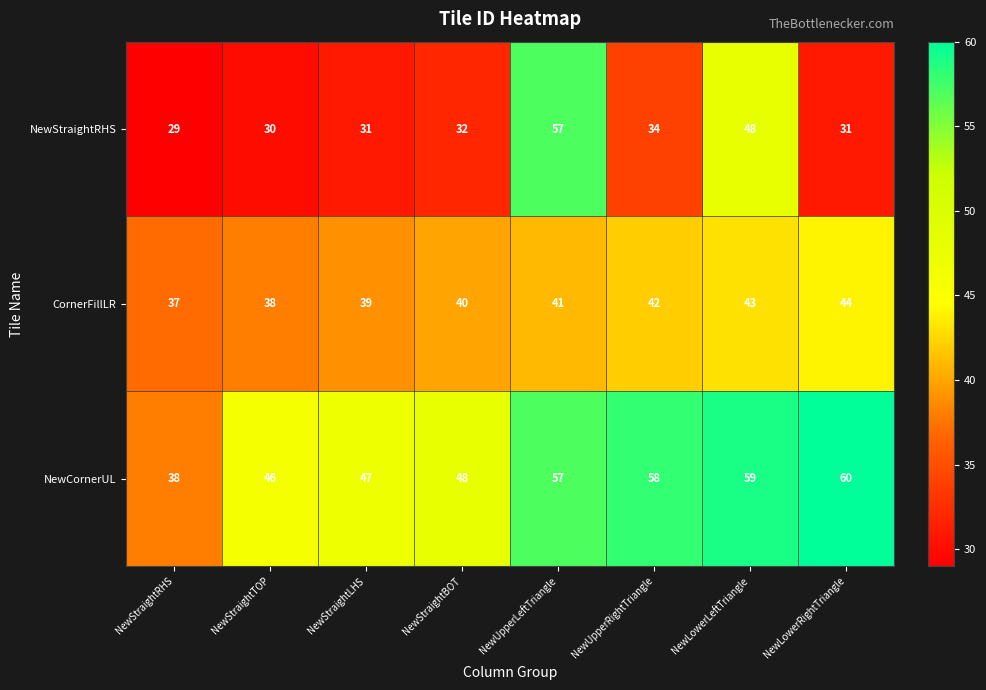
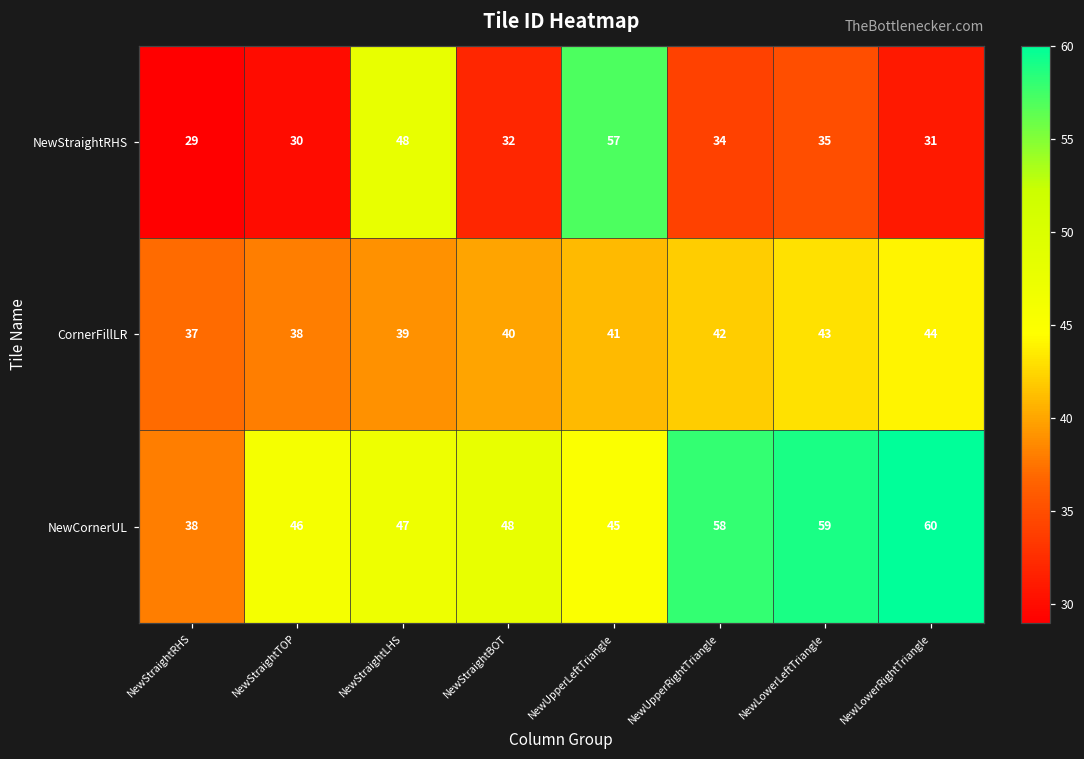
  {
    "NewStraightRHS": {
      "NewStraightRHS": 29,
      "NewStraightTOP": 30,
-     "NewStraightLHS": 31,
+     "NewStraightLHS": 48,
      "NewStraightBOT": 32,
      "NewUpperLeftTriangle": 57,
      "NewUpperRightTriangle": 34,
-     "NewLowerLeftTriangle": 48,
+     "NewLowerLeftTriangle": 35,
      "NewLowerRightTriangle": 31
    },
    "CornerFillLR": {
      "NewStraightRHS": 37,
      "NewStraightTOP": 38,
      "NewStraightLHS": 39,
      "NewStraightBOT": 40,
      "NewUpperLeftTriangle": 41,
      "NewUpperRightTriangle": 42,
      "NewLowerLeftTriangle": 43,
      "NewLowerRightTriangle": 44
    },
    "NewCornerUL": {
      "NewStraightRHS": 38,
      "NewStraightTOP": 46,
      "NewStraightLHS": 47,
      "NewStraightBOT": 48,
-     "NewUpperLeftTriangle": 57,
+     "NewUpperLeftTriangle": 45,
      "NewUpperRightTriangle": 58,
      "NewLowerLeftTriangle": 59,
      "NewLowerRightTriangle": 60
    }
  }
